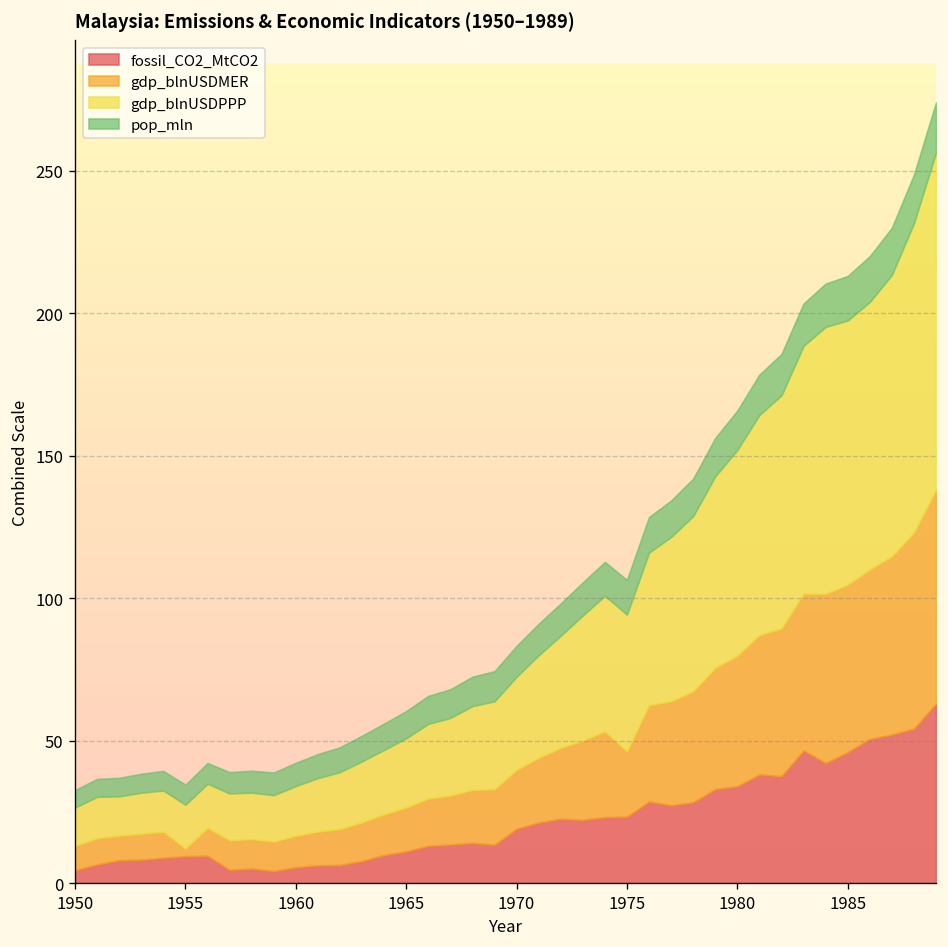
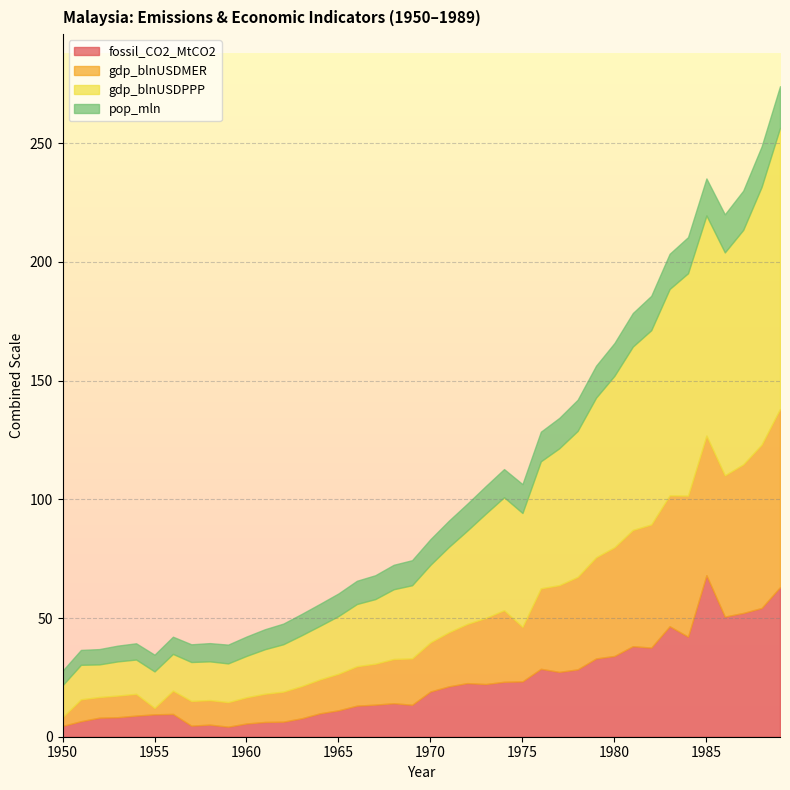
  {
    "fossil_CO2_MtCO2": {
      "1950": 5,
      "1955": 9,
      "1960": 6,
      "1965": 11,
      "1970": 19,
      "1975": 23,
      "1980": 34,
-     "1985": 46
+     "1985": 68
    },
    "gdp_blnUSDMER": {
-     "1950": 9,
+     "1950": 4,
      "1955": 3,
      "1960": 11,
      "1965": 15,
      "1970": 21,
      "1975": 23,
      "1980": 46,
      "1985": 59
    },
    "gdp_blnUSDPPP": {
      "1950": 13,
      "1955": 15,
      "1960": 17,
      "1965": 24,
      "1970": 33,
      "1975": 48,
      "1980": 72,
      "1985": 93
    },
    "pop_mln": {
      "1950": 6,
      "1955": 7,
      "1960": 8,
      "1965": 10,
      "1970": 11,
      "1975": 12,
      "1980": 14,
      "1985": 16
    }
  }
